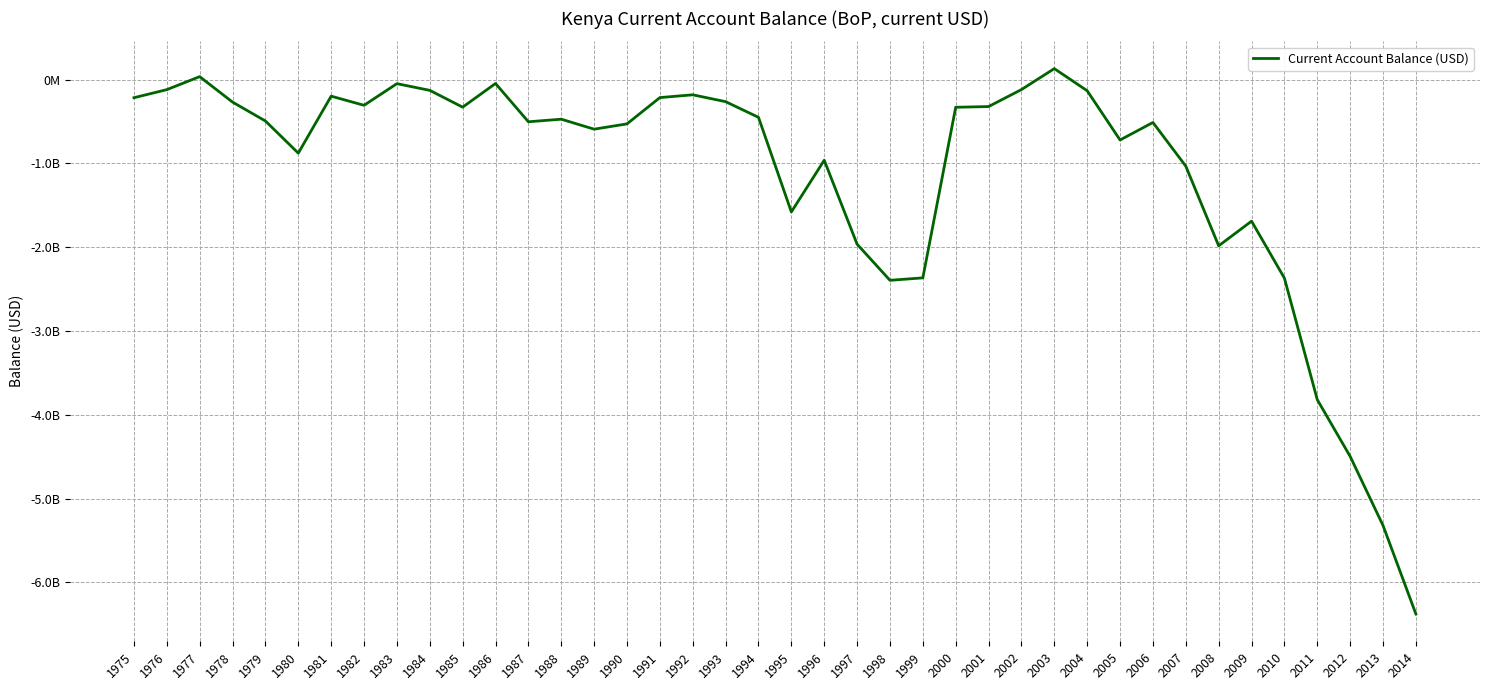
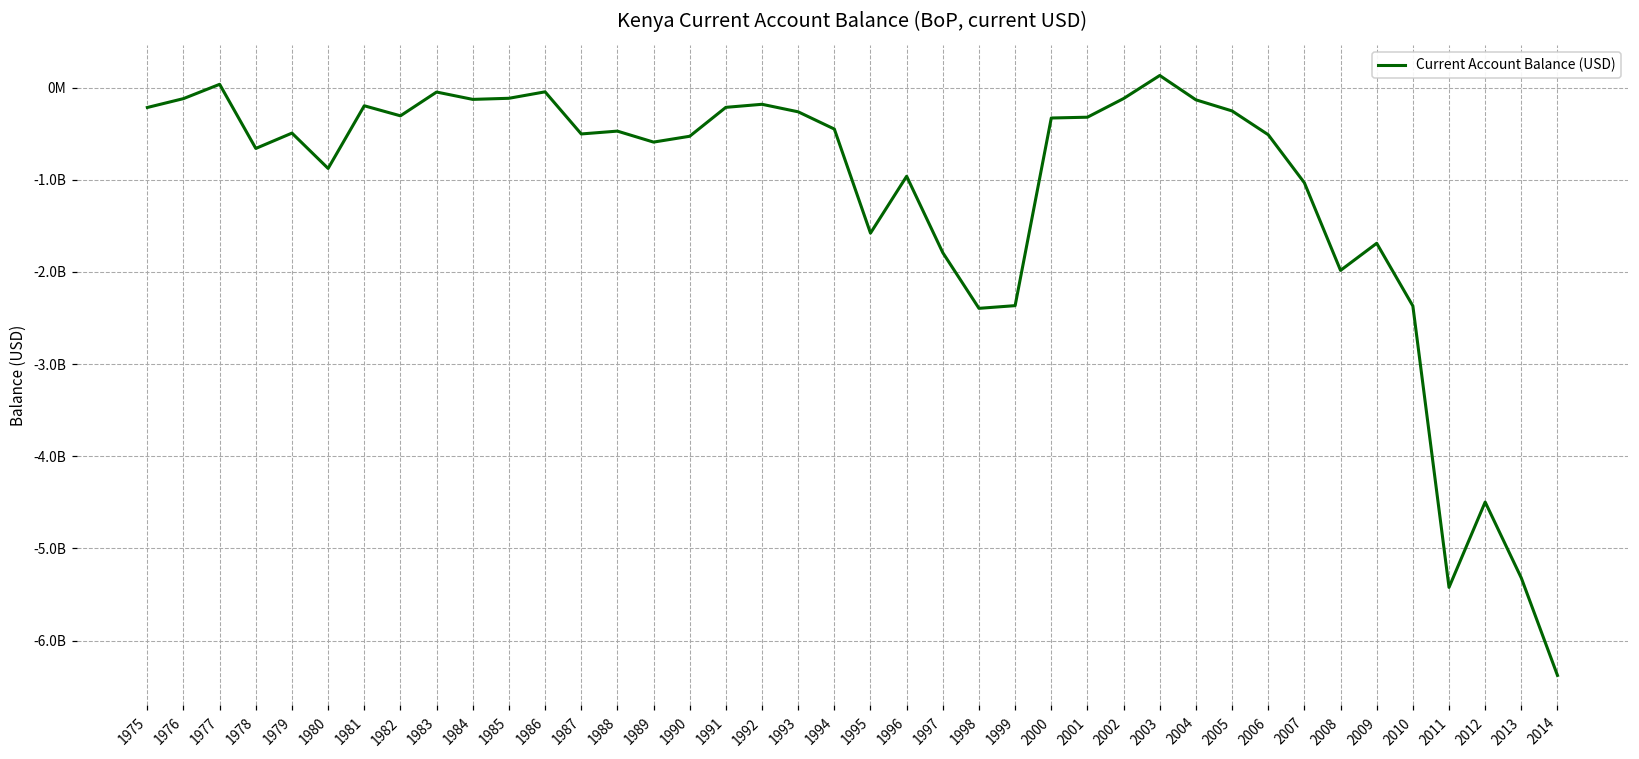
  {
    "1975": -200000000,
    "1976": -100000000,
    "1977": 0,
-   "1978": -300000000,
+   "1978": -700000000,
    "1979": -500000000,
    "1980": -900000000,
    "1981": -200000000,
    "1982": -300000000,
    "1983": 0,
    "1984": -100000000,
-   "1985": -300000000,
+   "1985": -100000000,
    "1986": 0,
    "1987": -500000000,
    "1988": -500000000,
    "1989": -600000000,
    "1990": -500000000,
    "1991": -200000000,
    "1992": -200000000,
    "1993": -300000000,
    "1994": -400000000,
    "1995": -1600000000,
    "1996": -1000000000,
-   "1997": -2000000000,
+   "1997": -1800000000,
    "1998": -2400000000,
    "1999": -2400000000,
    "2000": -300000000,
    "2001": -300000000,
    "2002": -100000000,
    "2003": 100000000,
    "2004": -100000000,
-   "2005": -700000000,
+   "2005": -300000000,
    "2006": -500000000,
    "2007": -1000000000,
    "2008": -2000000000,
    "2009": -1700000000,
    "2010": -2400000000,
-   "2011": -3800000000,
+   "2011": -5400000000,
    "2012": -4500000000,
    "2013": -5300000000,
    "2014": -6400000000
  }
